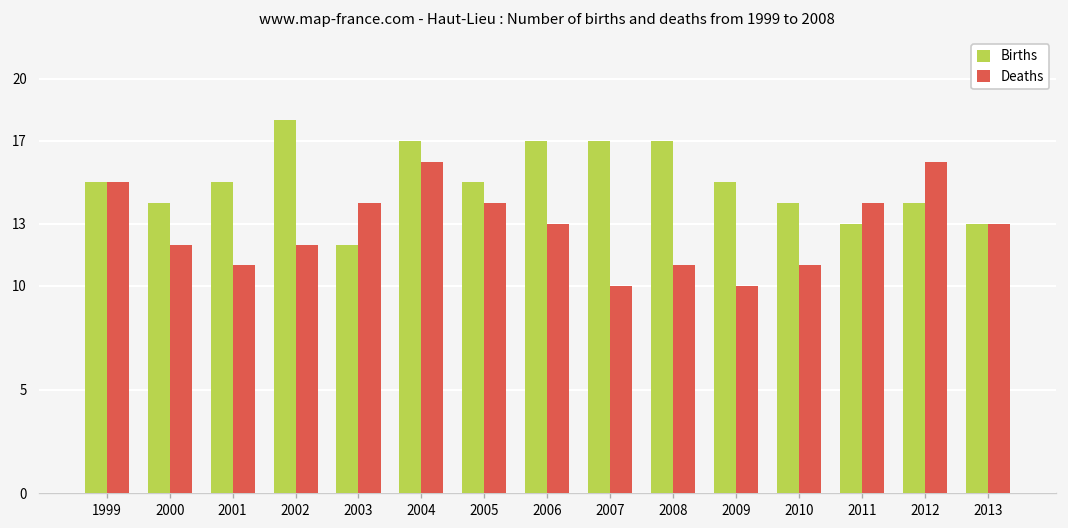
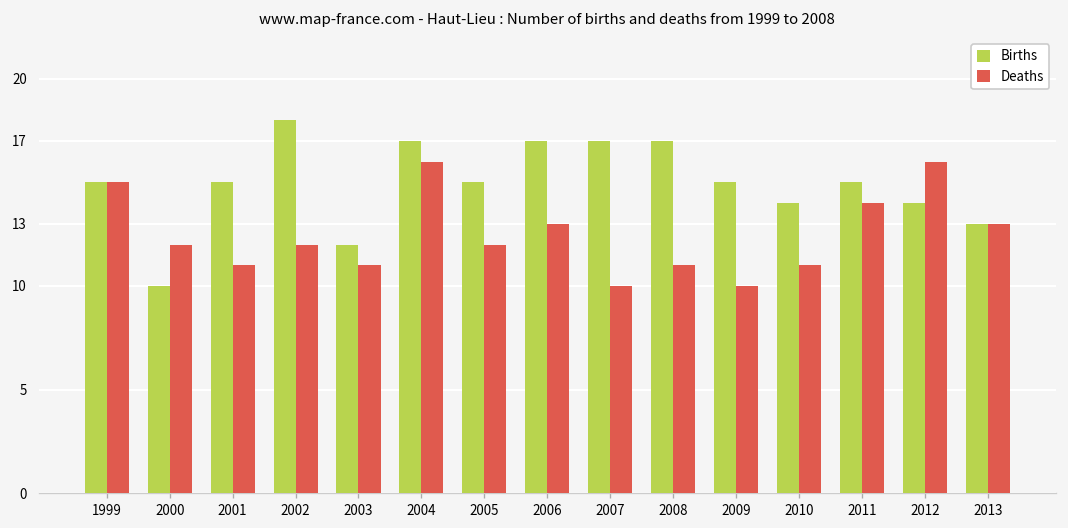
  {
    "Births": {
      "1999": 15,
-     "2000": 14,
+     "2000": 10,
      "2001": 15,
      "2002": 18,
      "2003": 12,
      "2004": 17,
      "2005": 15,
      "2006": 17,
      "2007": 17,
      "2008": 17,
      "2009": 15,
      "2010": 14,
-     "2011": 13,
+     "2011": 15,
      "2012": 14,
      "2013": 13
    },
    "Deaths": {
      "1999": 15,
      "2000": 12,
      "2001": 11,
      "2002": 12,
-     "2003": 14,
+     "2003": 11,
      "2004": 16,
-     "2005": 14,
+     "2005": 12,
      "2006": 13,
      "2007": 10,
      "2008": 11,
      "2009": 10,
      "2010": 11,
      "2011": 14,
      "2012": 16,
      "2013": 13
    }
  }
